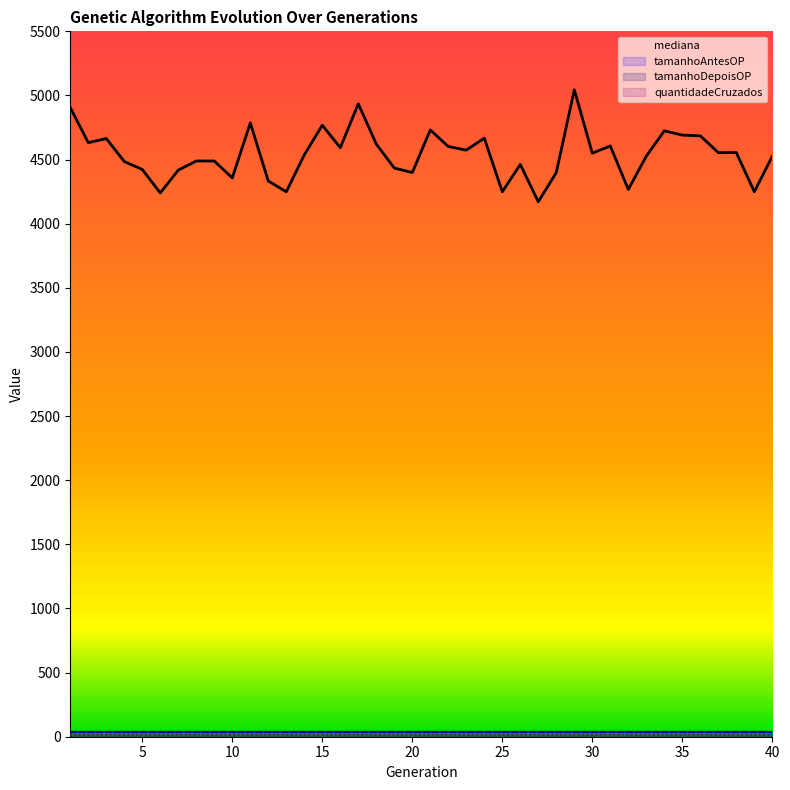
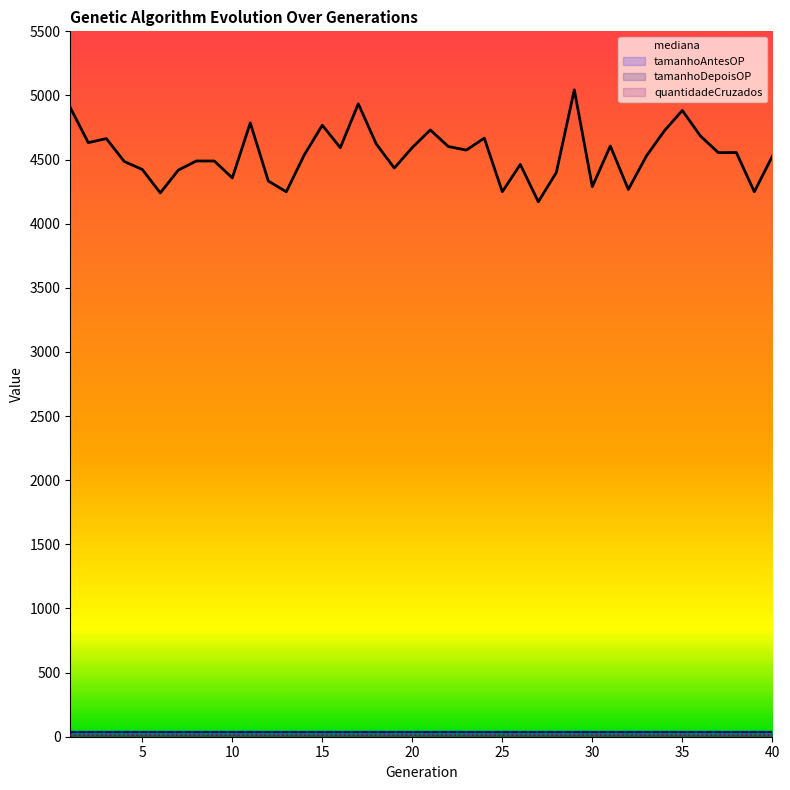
  {
    "mediana": {
      "5": 4420,
      "10": 4360,
      "15": 4770,
-     "20": 4400,
+     "20": 4590,
      "25": 4250,
-     "30": 4550,
-     "35": 4690,
+     "30": 4290,
+     "35": 4880,
      "40": 4530
    }
  }
